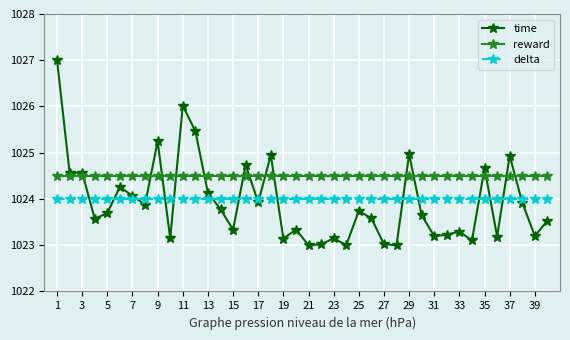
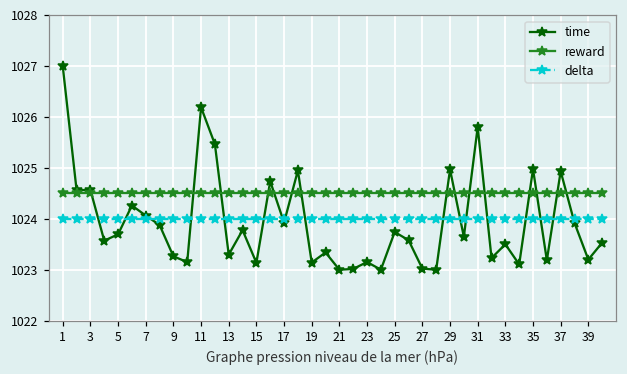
  {
    "time": {
      "1": 1027.0,
      "3": 1024.6,
      "5": 1023.7,
      "7": 1024.1,
-     "9": 1025.2,
-     "11": 1026.0,
-     "13": 1024.1,
-     "15": 1023.3,
+     "9": 1023.3,
+     "11": 1026.2,
+     "13": 1023.3,
+     "15": 1023.1,
      "17": 1023.9,
      "19": 1023.1,
      "21": 1023.0,
      "23": 1023.2,
      "25": 1023.7,
      "27": 1023.0,
      "29": 1025.0,
-     "31": 1023.2,
-     "33": 1023.3,
-     "35": 1024.7,
+     "31": 1025.8,
+     "33": 1023.5,
+     "35": 1025.0,
      "37": 1024.9,
      "39": 1023.2
    },
    "reward": {
      "1": 1024.5,
      "3": 1024.5,
      "5": 1024.5,
      "7": 1024.5,
      "9": 1024.5,
      "11": 1024.5,
      "13": 1024.5,
      "15": 1024.5,
      "17": 1024.5,
      "19": 1024.5,
      "21": 1024.5,
      "23": 1024.5,
      "25": 1024.5,
      "27": 1024.5,
      "29": 1024.5,
      "31": 1024.5,
      "33": 1024.5,
      "35": 1024.5,
      "37": 1024.5,
      "39": 1024.5
    },
    "delta": {
      "1": 1024.0,
      "3": 1024.0,
      "5": 1024.0,
      "7": 1024.0,
      "9": 1024.0,
      "11": 1024.0,
      "13": 1024.0,
      "15": 1024.0,
      "17": 1024.0,
      "19": 1024.0,
      "21": 1024.0,
      "23": 1024.0,
      "25": 1024.0,
      "27": 1024.0,
      "29": 1024.0,
      "31": 1024.0,
      "33": 1024.0,
      "35": 1024.0,
      "37": 1024.0,
      "39": 1024.0
    }
  }
